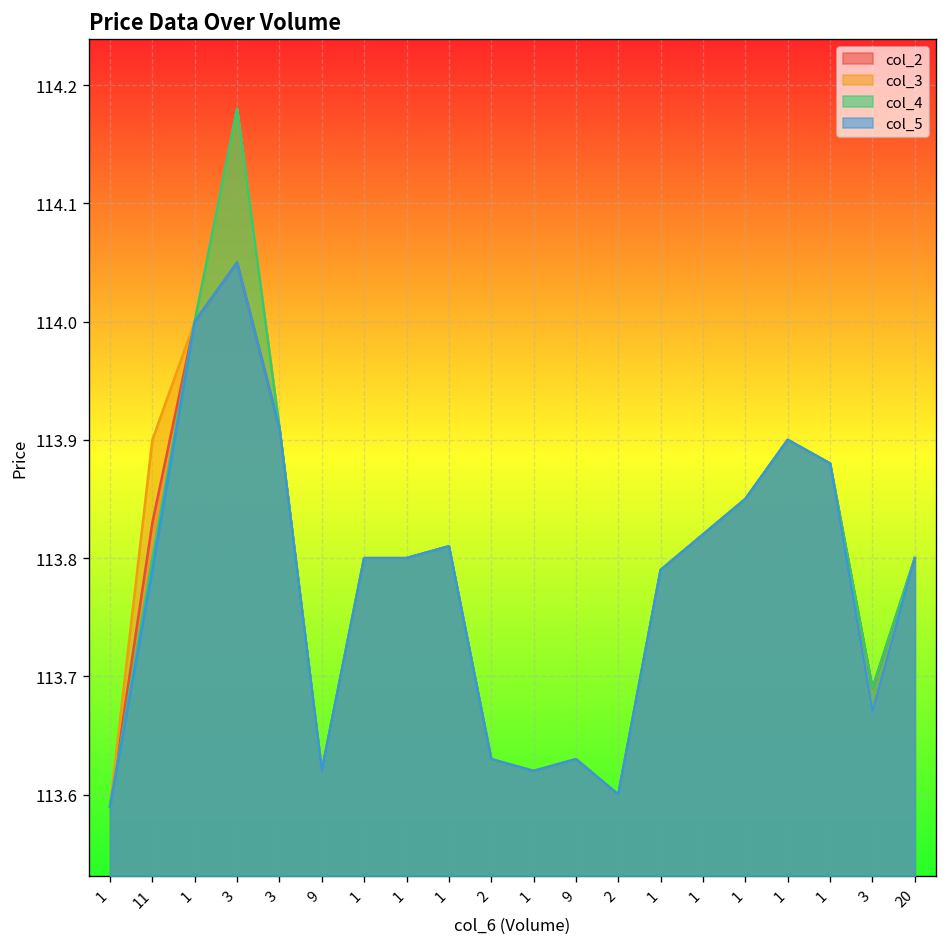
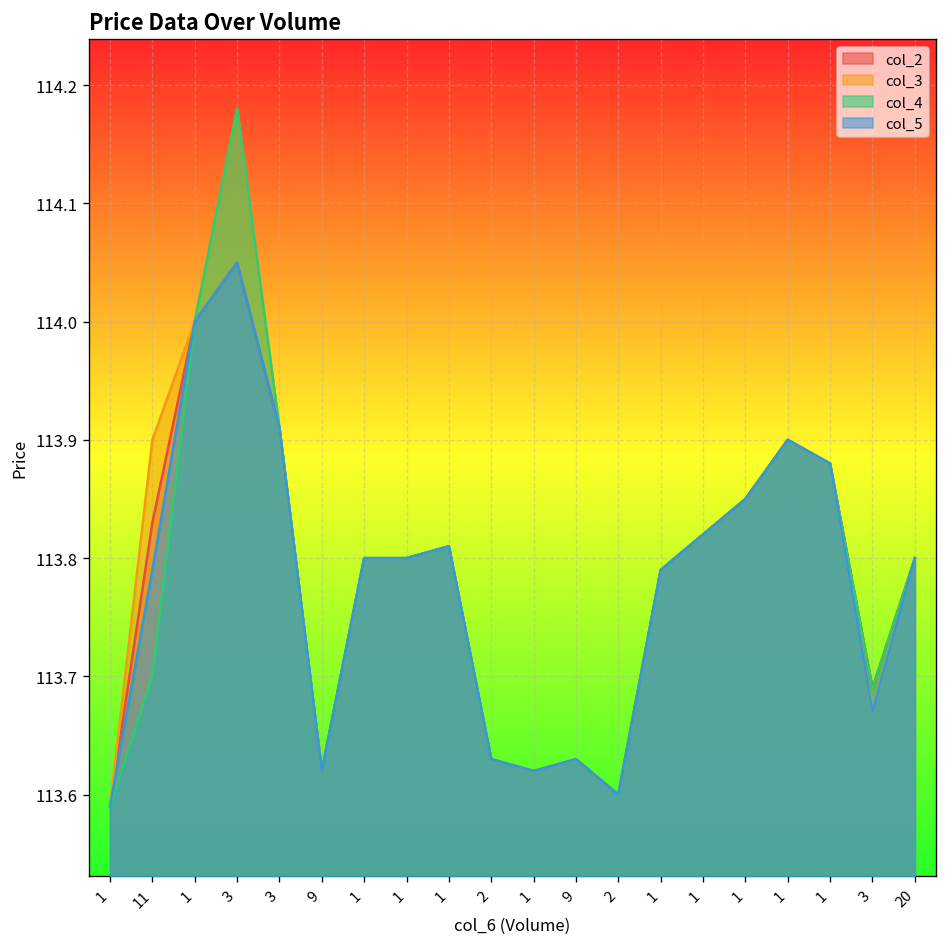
  {
    "col_2": {
      "11": 113.83
    },
    "col_3": {
      "11": 113.9
    },
    "col_4": {
-     "11": 113.8
+     "11": 113.7
    },
    "col_5": {
      "11": 113.79
    }
  }
